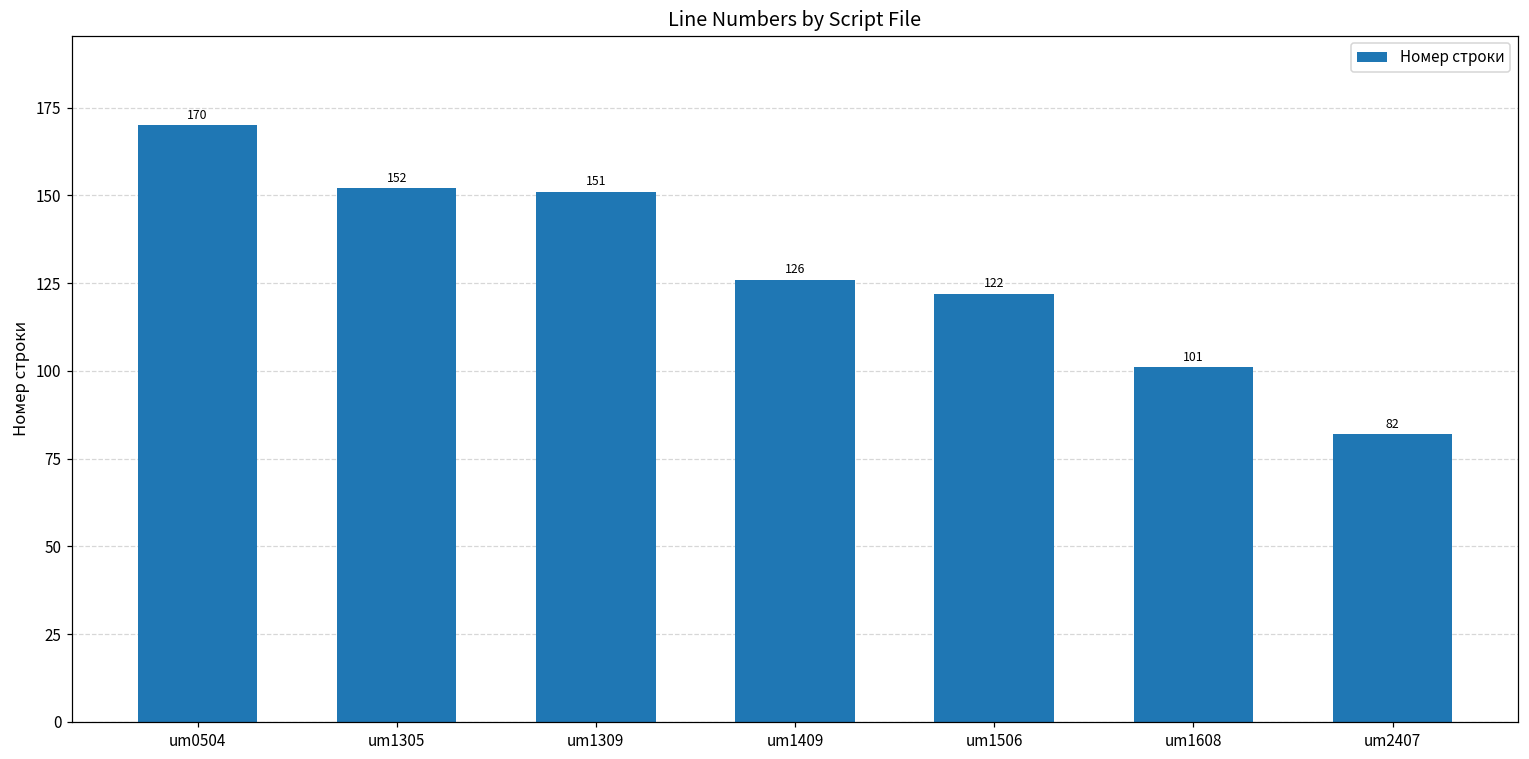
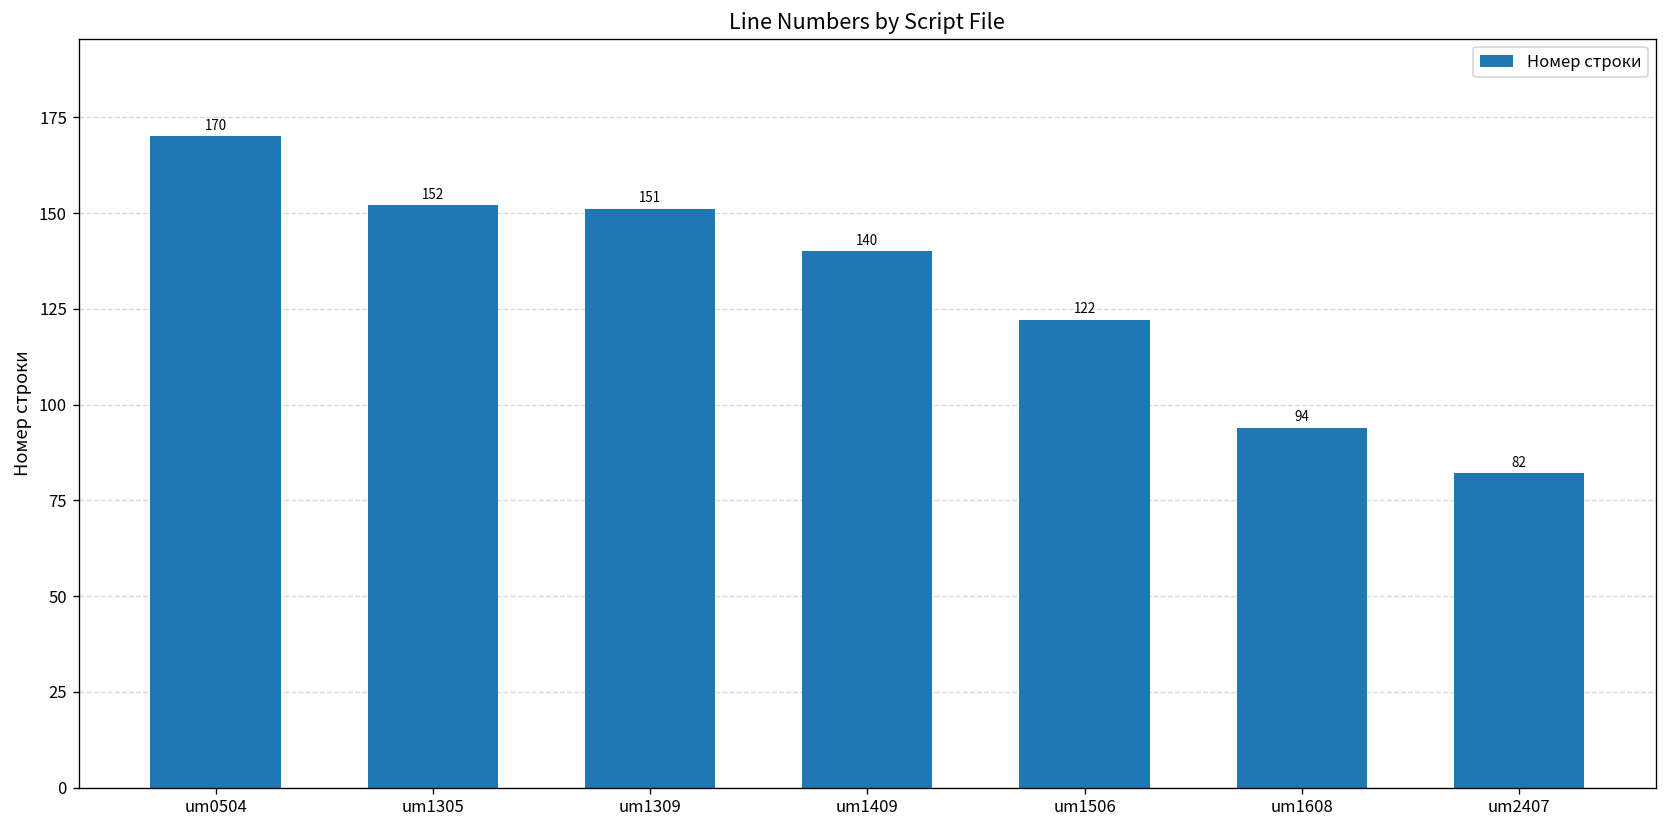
  {
    "um0504": 170,
    "um1305": 152,
    "um1309": 151,
-   "um1409": 126,
+   "um1409": 140,
    "um1506": 122,
-   "um1608": 101,
+   "um1608": 94,
    "um2407": 82
  }
